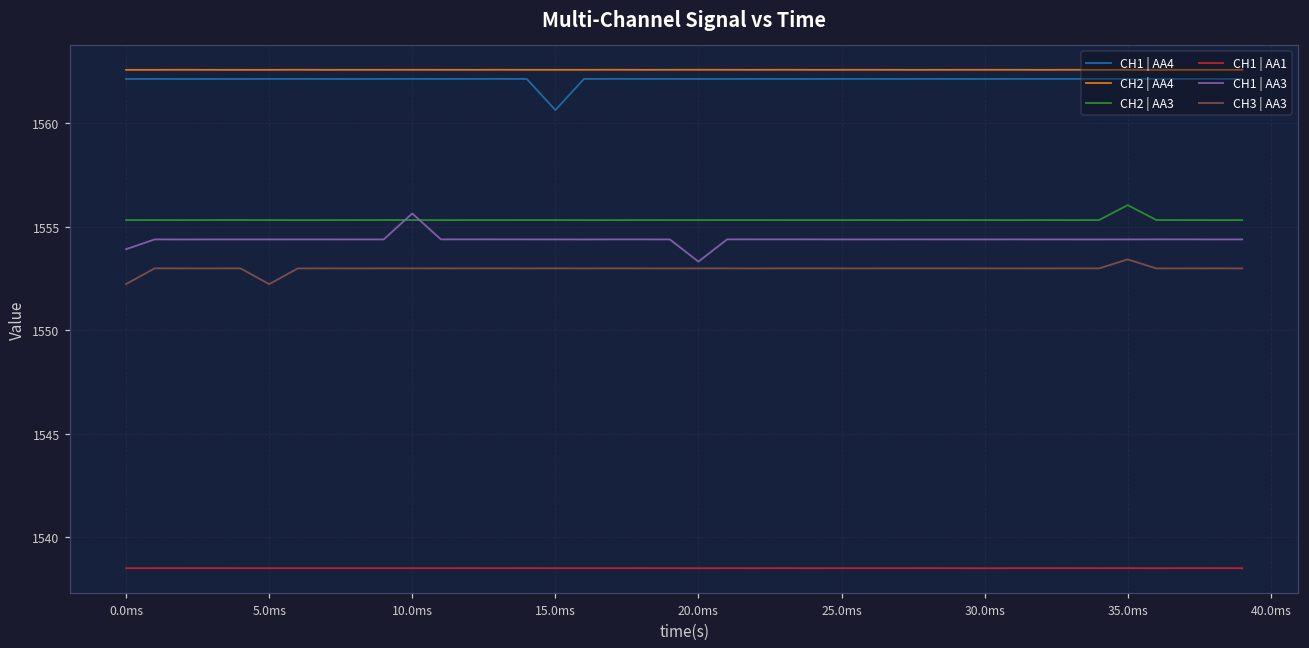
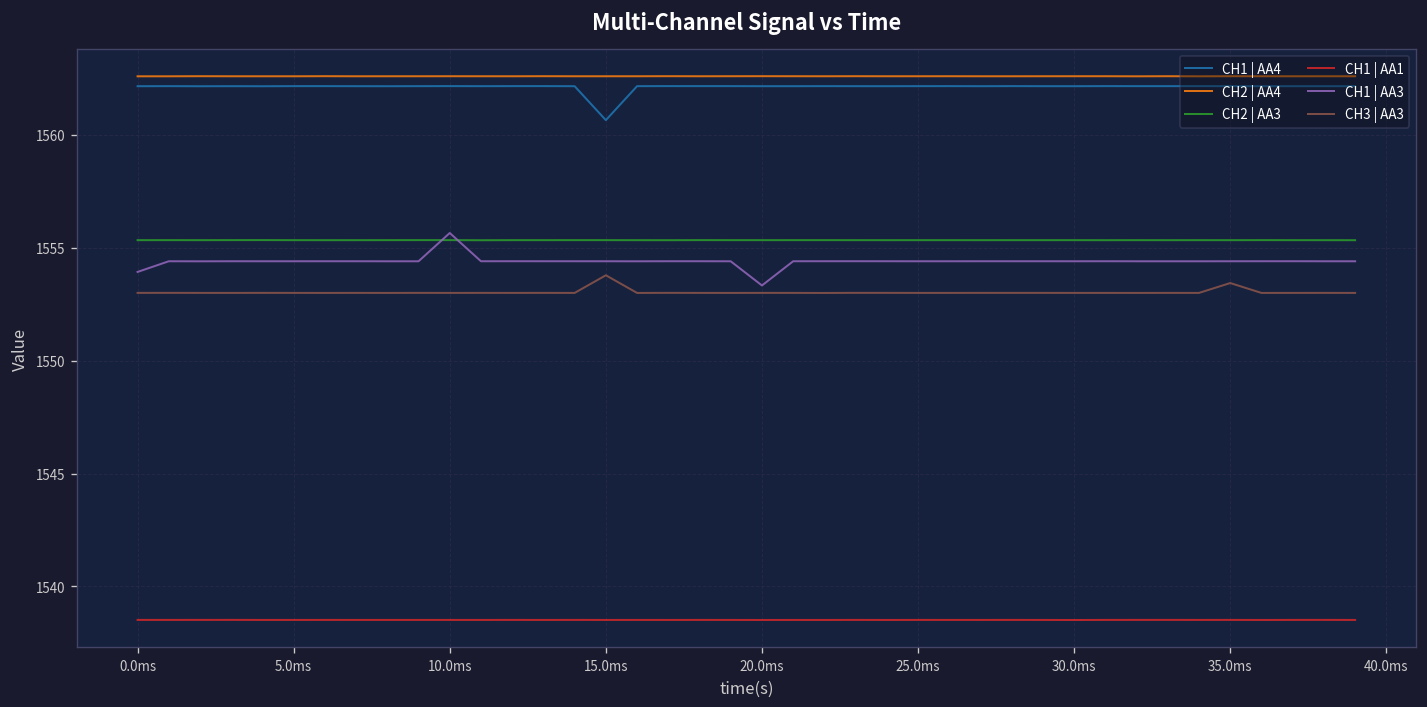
  {
    "CH1 | AA4": {
      "0.0ms": 1562.2,
      "5.0ms": 1562.2,
      "10.0ms": 1562.2,
      "15.0ms": 1560.6,
      "20.0ms": 1562.2,
      "25.0ms": 1562.2,
      "30.0ms": 1562.2
    },
    "CH2 | AA4": {
      "0.0ms": 1562.6,
      "5.0ms": 1562.6,
      "10.0ms": 1562.6,
      "15.0ms": 1562.6,
      "20.0ms": 1562.6,
      "25.0ms": 1562.6,
      "30.0ms": 1562.6
    },
    "CH2 | AA3": {
      "0.0ms": 1555.3,
      "5.0ms": 1555.3,
      "10.0ms": 1555.3,
      "15.0ms": 1555.3,
      "20.0ms": 1555.3,
      "25.0ms": 1555.3,
      "30.0ms": 1555.3,
-     "35.0ms": 1556.1
+     "35.0ms": 1555.3
    },
    "CH1 | AA1": {
      "0.0ms": 1538.5,
      "5.0ms": 1538.5,
      "10.0ms": 1538.5,
      "15.0ms": 1538.5,
      "20.0ms": 1538.5,
      "25.0ms": 1538.5,
      "30.0ms": 1538.5,
      "35.0ms": 1538.5
    },
    "CH1 | AA3": {
      "0.0ms": 1553.9,
      "5.0ms": 1554.4,
      "10.0ms": 1555.7,
      "15.0ms": 1554.4,
      "20.0ms": 1553.3,
      "25.0ms": 1554.4,
      "30.0ms": 1554.4,
      "35.0ms": 1554.4
    },
    "CH3 | AA3": {
-     "0.0ms": 1552.2,
-     "5.0ms": 1552.2,
+     "0.0ms": 1553.0,
+     "5.0ms": 1553.0,
      "10.0ms": 1553.0,
-     "15.0ms": 1553.0,
+     "15.0ms": 1553.8,
      "20.0ms": 1553.0,
      "25.0ms": 1553.0,
      "30.0ms": 1553.0,
      "35.0ms": 1553.4
    }
  }
